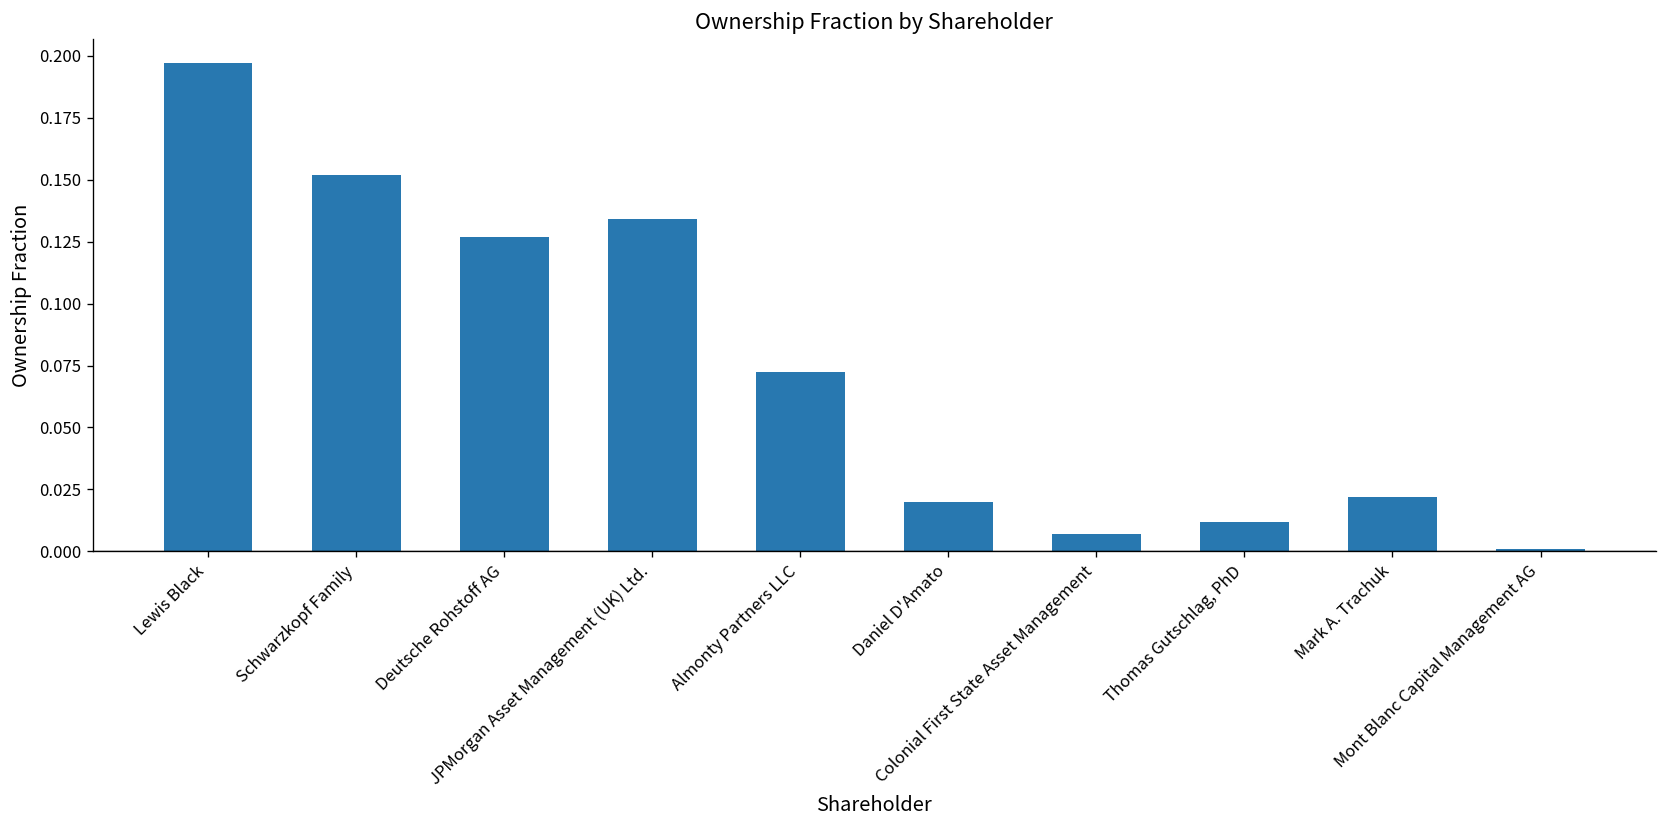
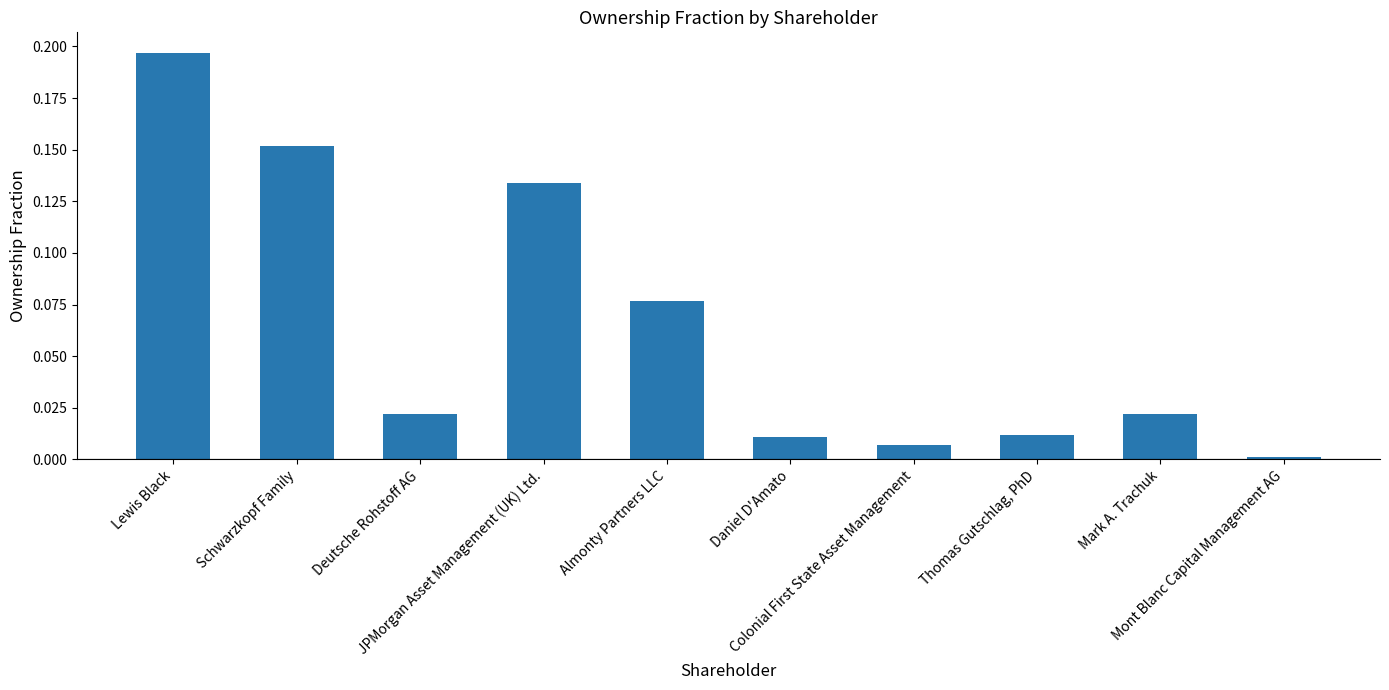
  {
    "Lewis Black": 0.197,
    "Schwarzkopf Family": 0.152,
-   "Deutsche Rohstoff AG": 0.127,
+   "Deutsche Rohstoff AG": 0.022,
    "JPMorgan Asset Management (UK) Ltd.": 0.134,
-   "Almonty Partners LLC": 0.073,
-   "Daniel D'Amato": 0.020,
+   "Almonty Partners LLC": 0.077,
+   "Daniel D'Amato": 0.011,
    "Colonial First State Asset Management": 0.007,
    "Thomas Gutschlag, PhD": 0.012,
    "Mark A. Trachuk": 0.022
  }
